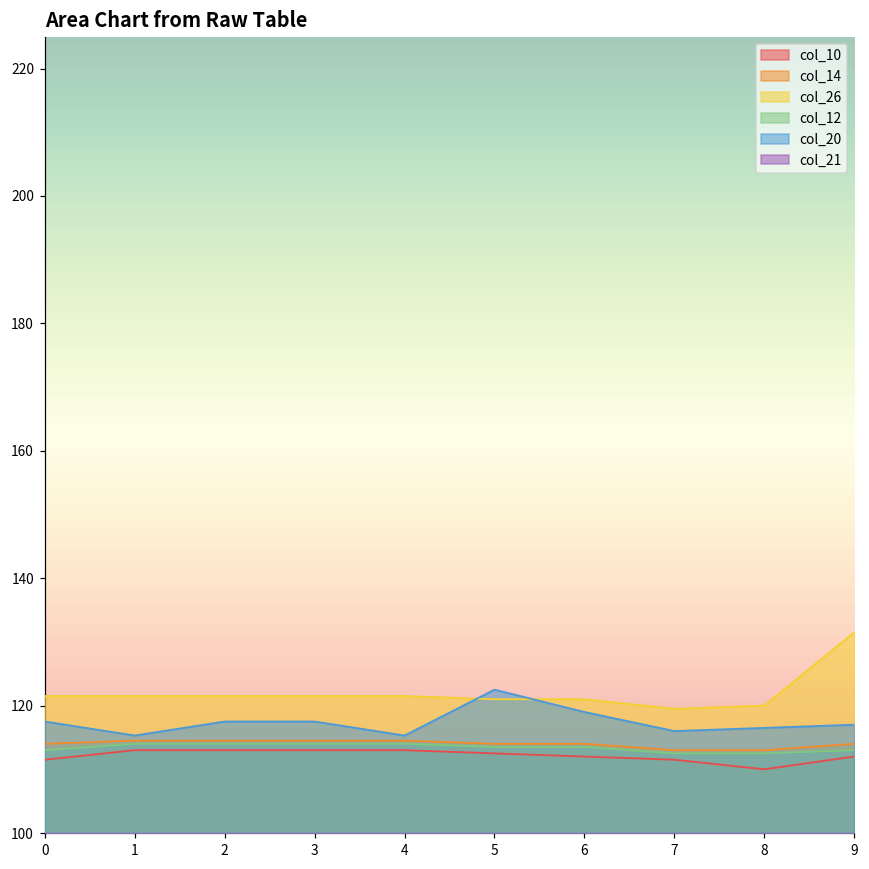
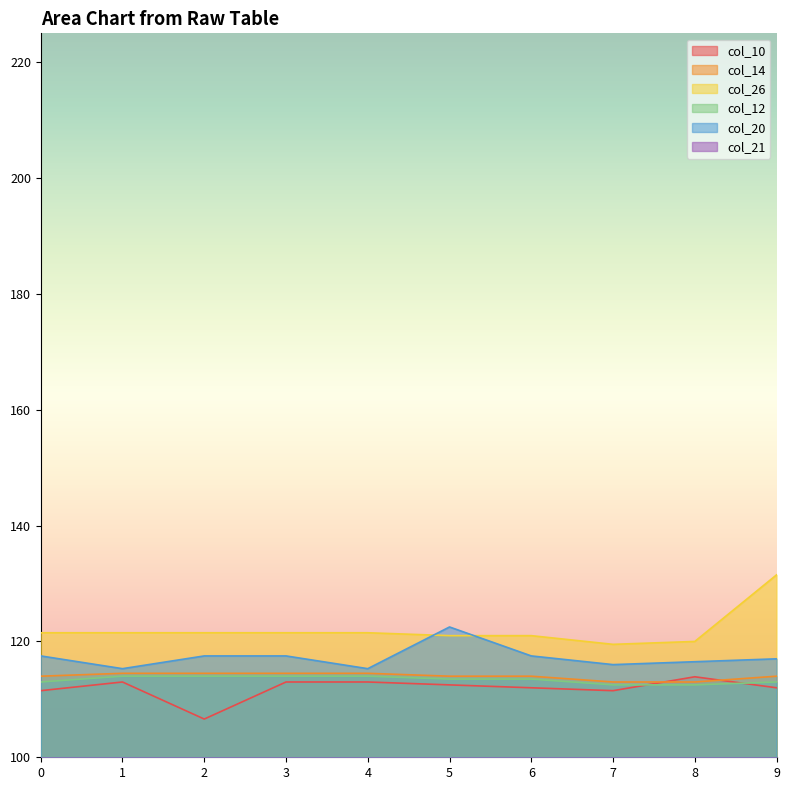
  {
    "col_10": {
      "0": 112,
      "1": 113,
-     "2": 113,
+     "2": 107,
      "3": 113,
      "4": 113,
      "5": 113,
      "6": 112,
      "7": 112,
-     "8": 110,
+     "8": 114,
      "9": 112
    },
    "col_12": {
      "0": 113,
      "1": 114,
      "2": 114,
      "3": 114,
      "4": 114,
      "5": 114,
      "6": 114,
      "7": 113,
      "8": 113,
      "9": 113
    },
    "col_20": {
      "0": 118,
      "1": 115,
      "2": 118,
      "3": 118,
      "4": 115,
      "5": 123,
-     "6": 119,
+     "6": 118,
      "7": 116,
      "8": 117,
      "9": 117
    }
  }
